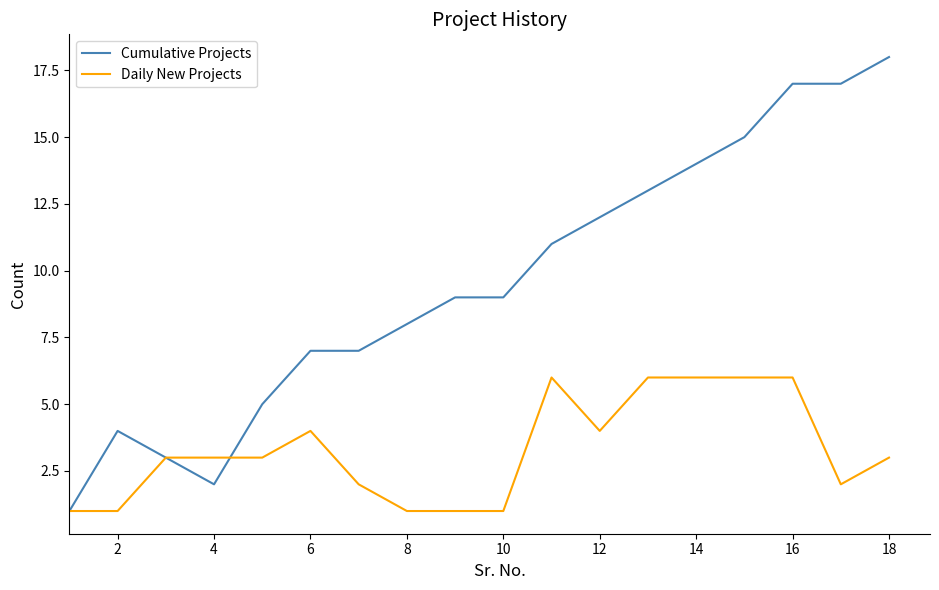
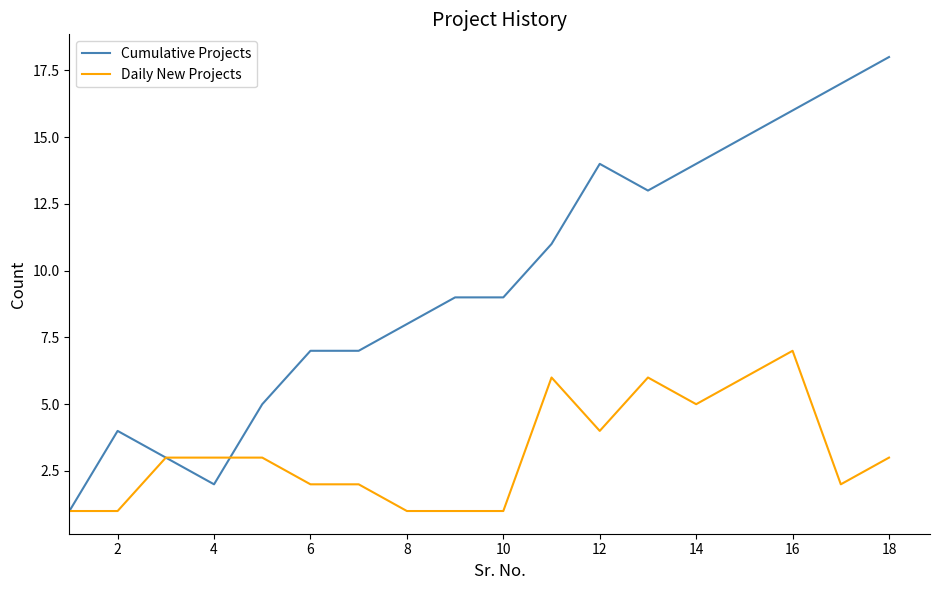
  {
    "Cumulative Projects": {
      "2": 4,
      "4": 2,
      "6": 7,
      "8": 8,
      "10": 9,
-     "12": 12,
+     "12": 14,
      "14": 14,
-     "16": 17,
+     "16": 16,
      "18": 18
    },
    "Daily New Projects": {
      "2": 1,
      "4": 3,
-     "6": 4,
+     "6": 2,
      "8": 1,
      "10": 1,
      "12": 4,
-     "14": 6,
-     "16": 6,
+     "14": 5,
+     "16": 7,
      "18": 3
    }
  }
